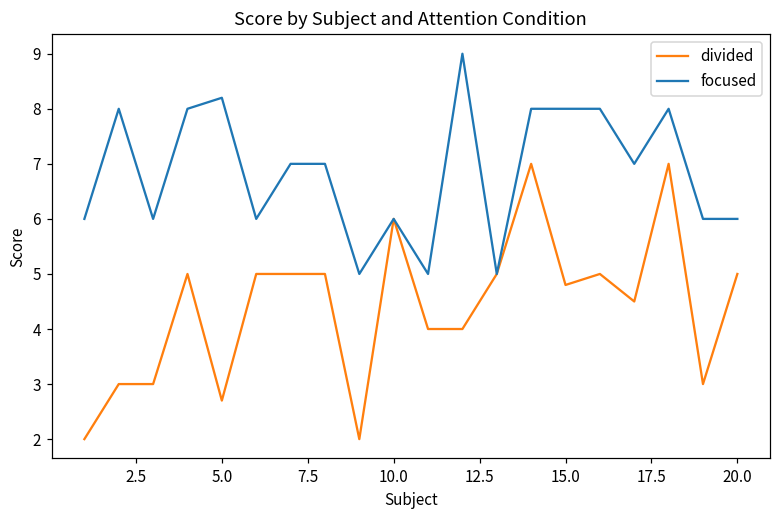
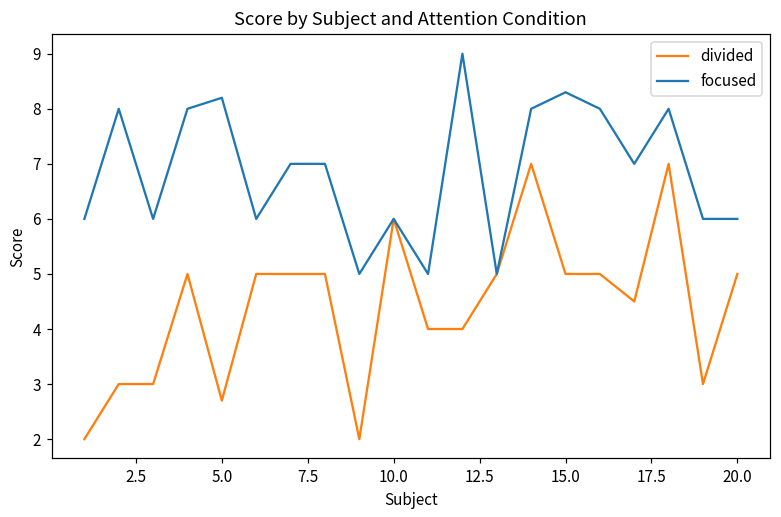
  {
    "divided": {
      "5.0": 2.7,
-     "15.0": 4.8,
+     "15.0": 5.0,
      "20.0": 5.0
    },
    "focused": {
      "5.0": 8.2,
-     "15.0": 8.0,
+     "15.0": 8.3,
      "20.0": 6.0
    }
  }
